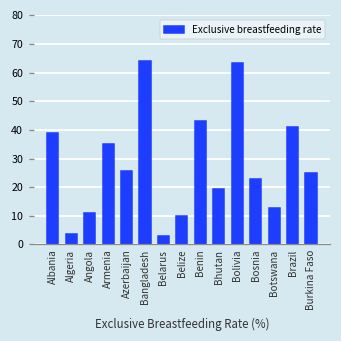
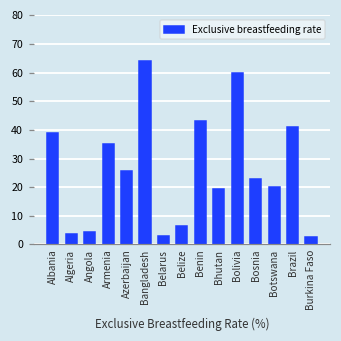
  {
    "Albania": 39,
    "Algeria": 4,
-   "Angola": 11,
+   "Angola": 5,
    "Armenia": 35,
    "Azerbaijan": 26,
    "Bangladesh": 64,
    "Belarus": 3,
-   "Belize": 10,
+   "Belize": 7,
    "Benin": 43,
    "Bhutan": 19,
-   "Bolivia": 63,
+   "Bolivia": 60,
    "Bosnia": 23,
-   "Botswana": 13,
+   "Botswana": 20,
    "Brazil": 41,
-   "Burkina Faso": 25
+   "Burkina Faso": 3
  }
